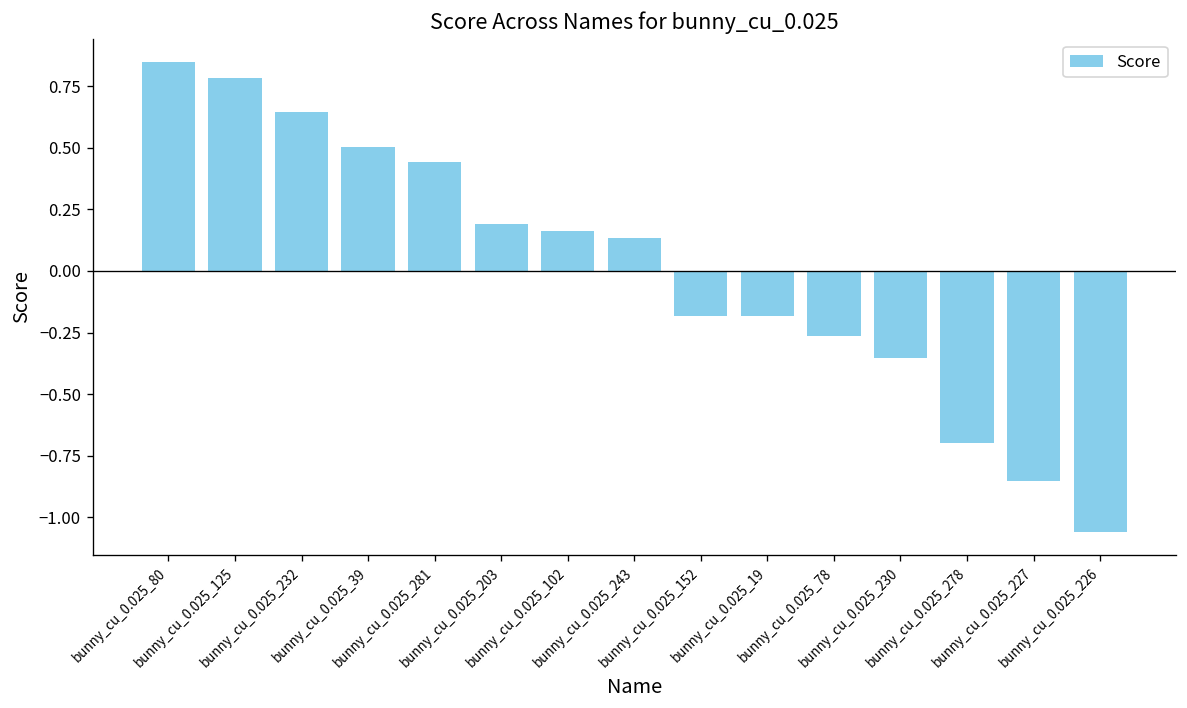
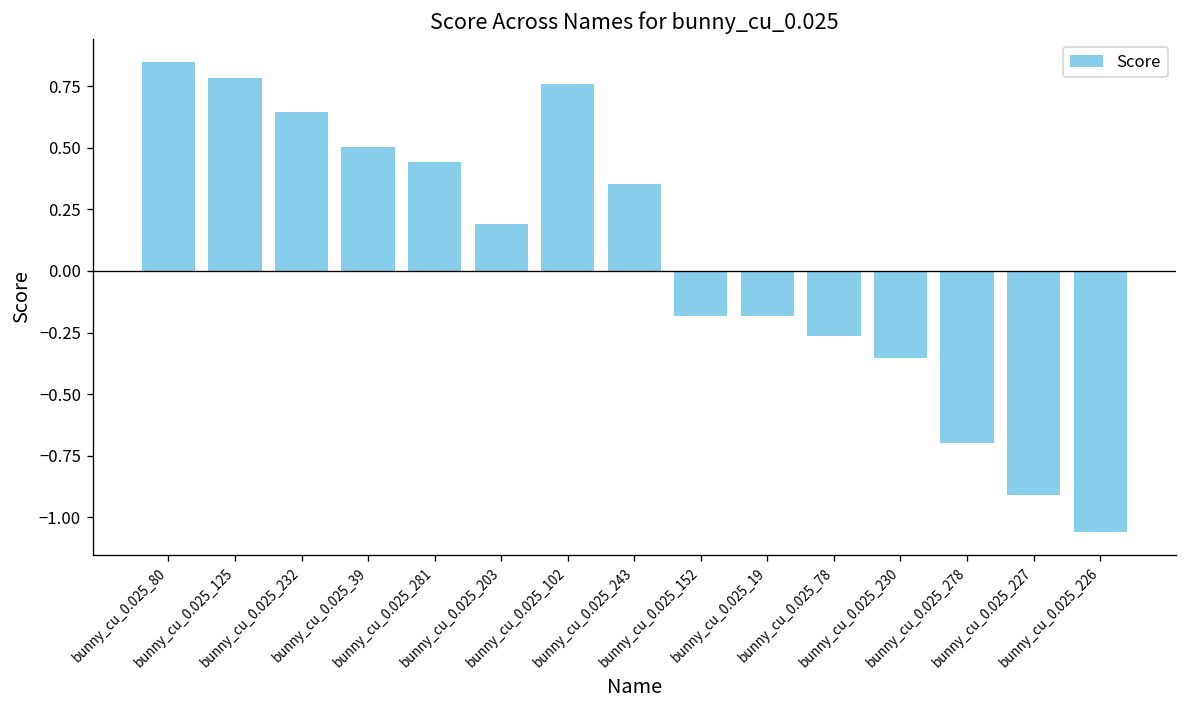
  {
    "bunny_cu_0.025_80": 0.85,
    "bunny_cu_0.025_125": 0.78,
    "bunny_cu_0.025_232": 0.65,
    "bunny_cu_0.025_39": 0.50,
    "bunny_cu_0.025_281": 0.44,
    "bunny_cu_0.025_203": 0.19,
-   "bunny_cu_0.025_102": 0.16,
-   "bunny_cu_0.025_243": 0.13,
+   "bunny_cu_0.025_102": 0.76,
+   "bunny_cu_0.025_243": 0.35,
    "bunny_cu_0.025_152": -0.18,
    "bunny_cu_0.025_19": -0.18,
    "bunny_cu_0.025_78": -0.26,
    "bunny_cu_0.025_230": -0.35,
    "bunny_cu_0.025_278": -0.70,
-   "bunny_cu_0.025_227": -0.85,
+   "bunny_cu_0.025_227": -0.91,
    "bunny_cu_0.025_226": -1.06
  }
